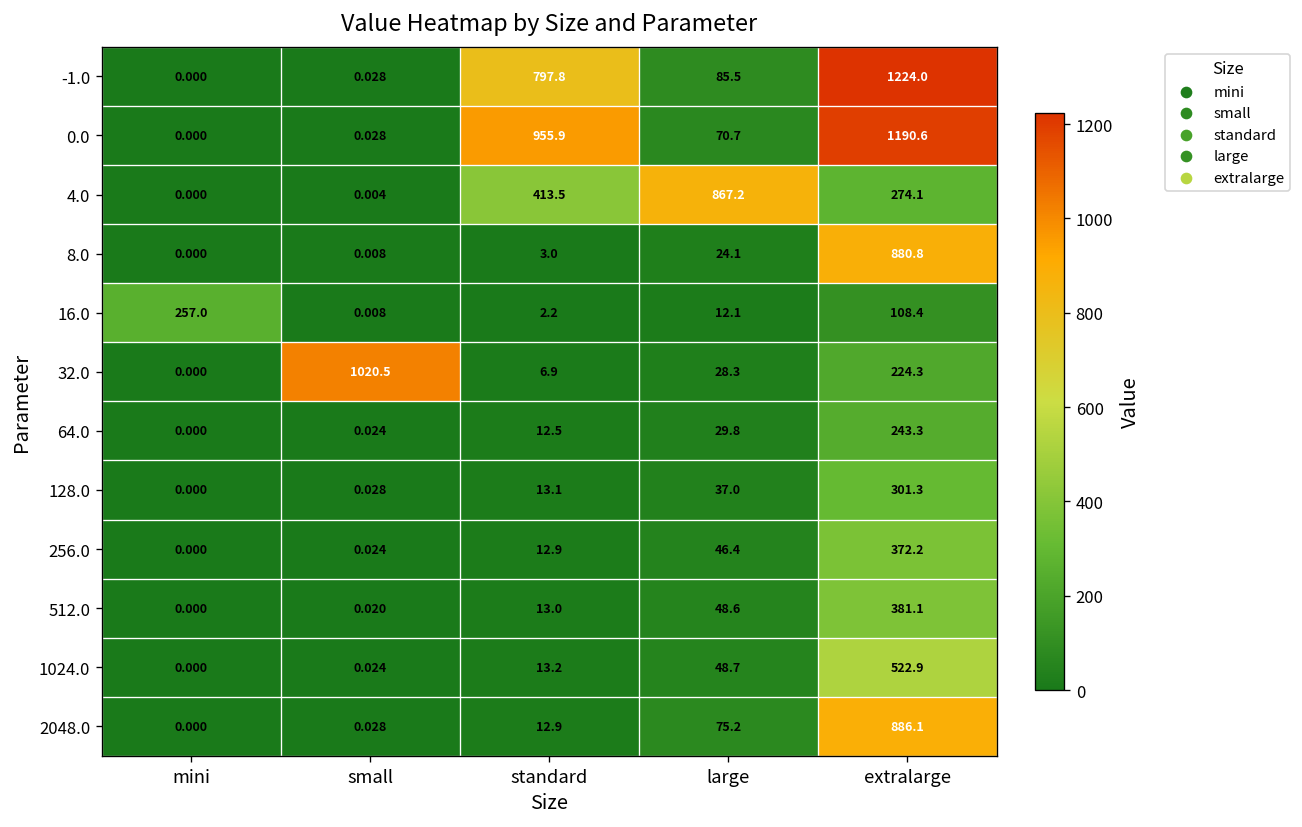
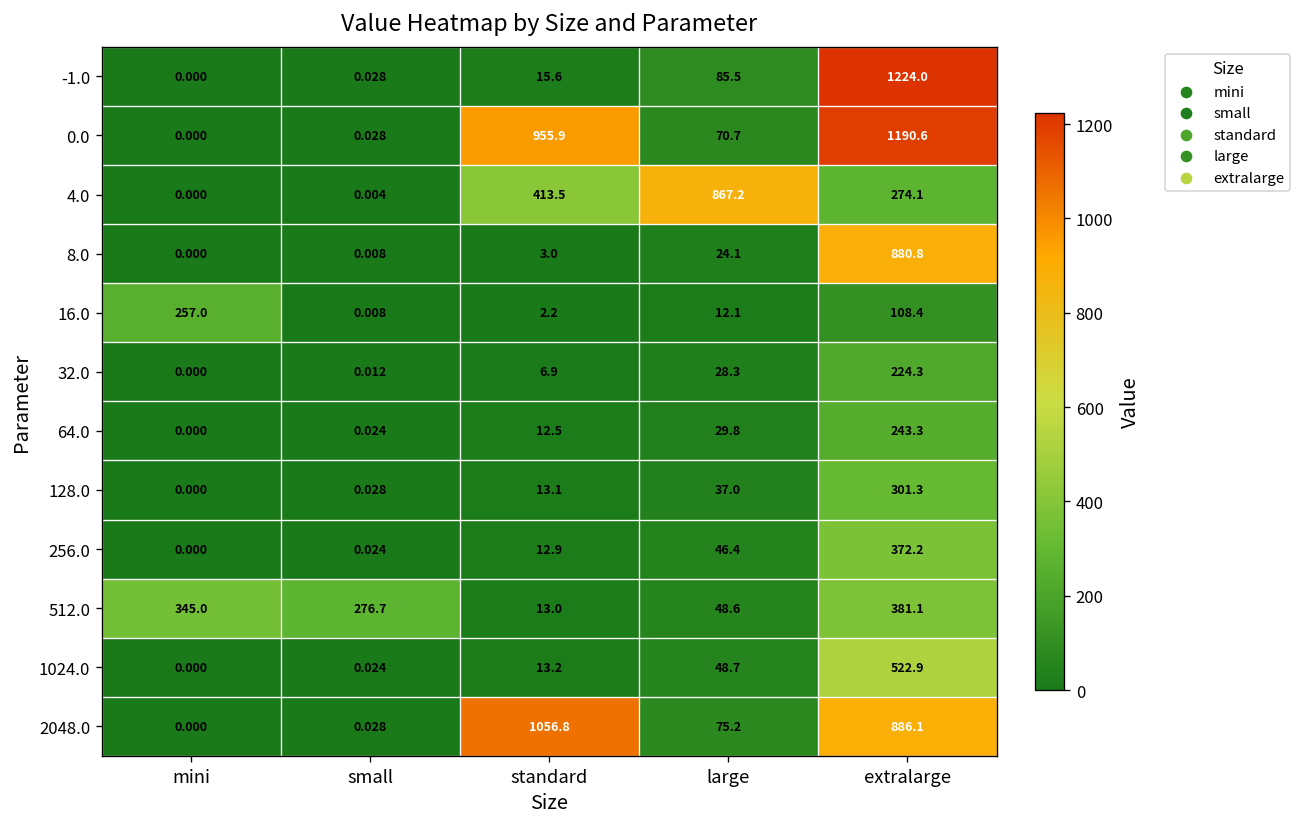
  {
    "-1.0": {
      "mini": 0.000,
      "small": 0.028,
-     "standard": 797.8,
+     "standard": 15.6,
      "large": 85.5,
      "extralarge": 1224.0
    },
    "0.0": {
      "mini": 0.000,
      "small": 0.028,
      "standard": 955.9,
      "large": 70.7,
      "extralarge": 1190.6
    },
    "4.0": {
      "mini": 0.000,
      "small": 0.004,
      "standard": 413.5,
      "large": 867.2,
      "extralarge": 274.1
    },
    "8.0": {
      "mini": 0.000,
      "small": 0.008,
      "standard": 3.0,
      "large": 24.1,
      "extralarge": 880.8
    },
    "16.0": {
      "mini": 257.0,
      "small": 0.008,
      "standard": 2.2,
      "large": 12.1,
      "extralarge": 108.4
    },
    "32.0": {
      "mini": 0.000,
-     "small": 1020.5,
+     "small": 0.012,
      "standard": 6.9,
      "large": 28.3,
      "extralarge": 224.3
    },
    "64.0": {
      "mini": 0.000,
      "small": 0.024,
      "standard": 12.5,
      "large": 29.8,
      "extralarge": 243.3
    },
    "128.0": {
      "mini": 0.000,
      "small": 0.028,
      "standard": 13.1,
      "large": 37.0,
      "extralarge": 301.3
    },
    "256.0": {
      "mini": 0.000,
      "small": 0.024,
      "standard": 12.9,
      "large": 46.4,
      "extralarge": 372.2
    },
    "512.0": {
-     "mini": 0.000,
-     "small": 0.020,
+     "mini": 345.0,
+     "small": 276.7,
      "standard": 13.0,
      "large": 48.6,
      "extralarge": 381.1
    },
    "1024.0": {
      "mini": 0.000,
      "small": 0.024,
      "standard": 13.2,
      "large": 48.7,
      "extralarge": 522.9
    },
    "2048.0": {
      "mini": 0.000,
      "small": 0.028,
-     "standard": 12.9,
+     "standard": 1056.8,
      "large": 75.2,
      "extralarge": 886.1
    }
  }
